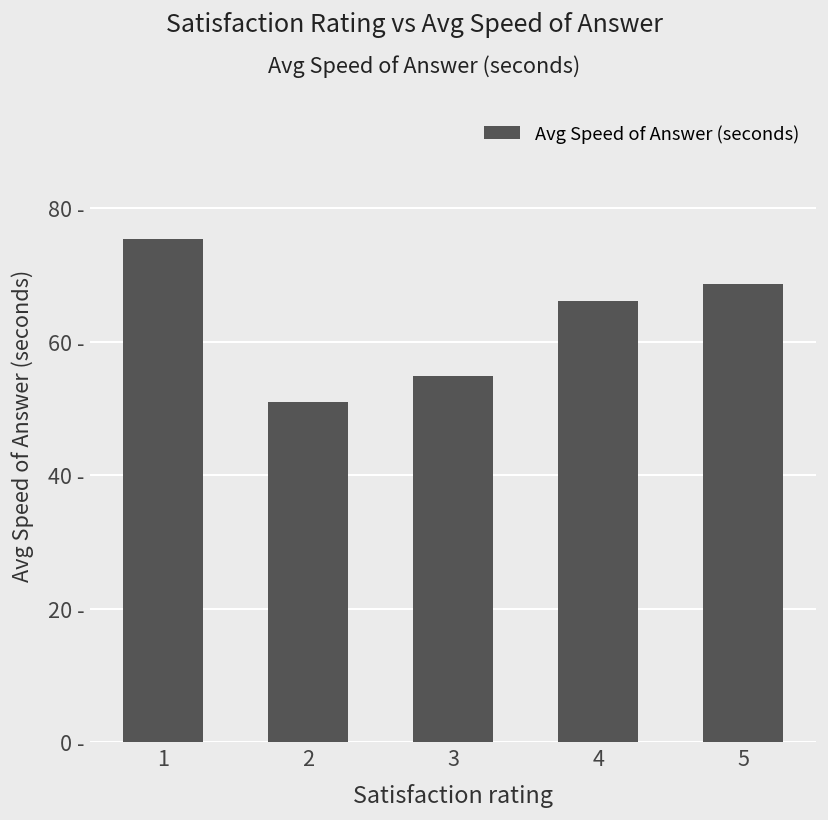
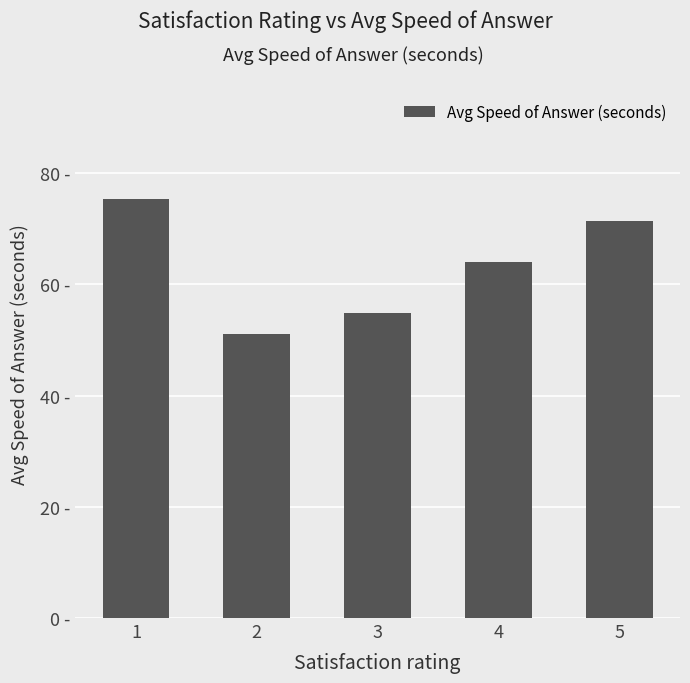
  {
    "1": "75 -",
    "2": "51 -",
    "3": "55 -",
-   "4": "66 -",
-   "5": "69 -"
+   "4": "64 -",
+   "5": "71 -"
  }
